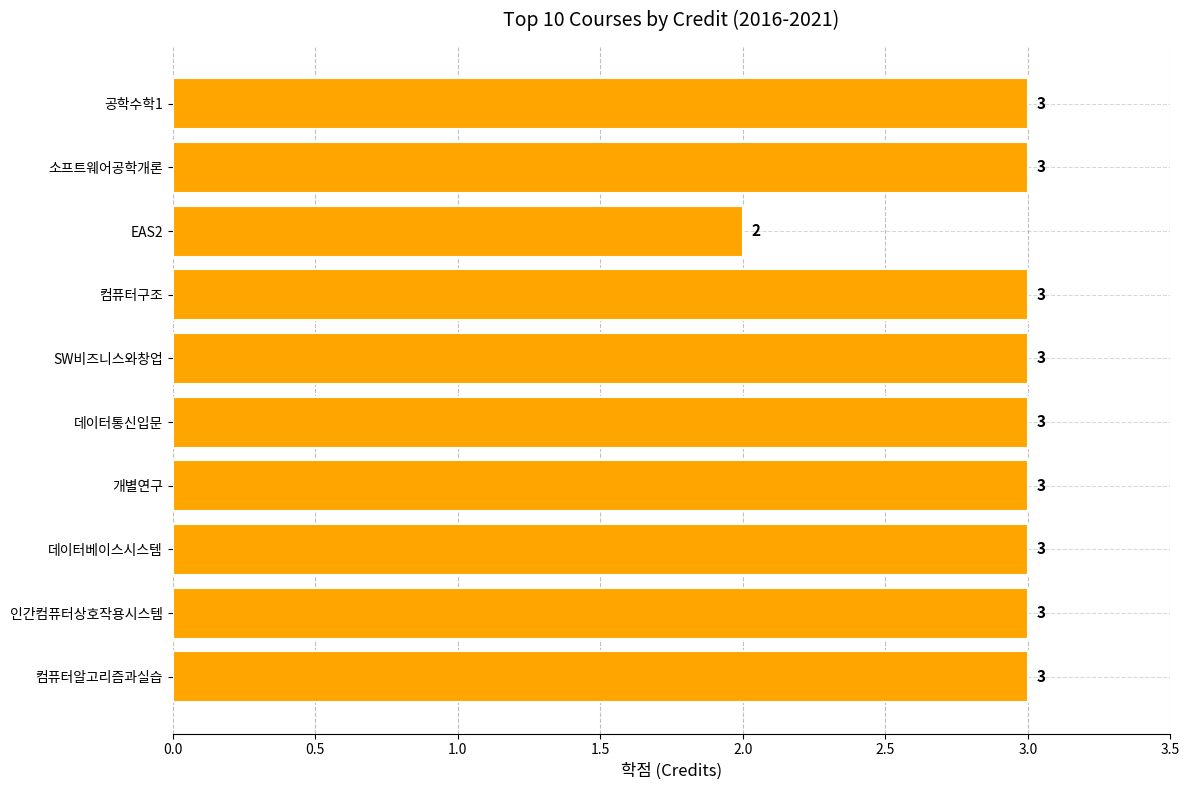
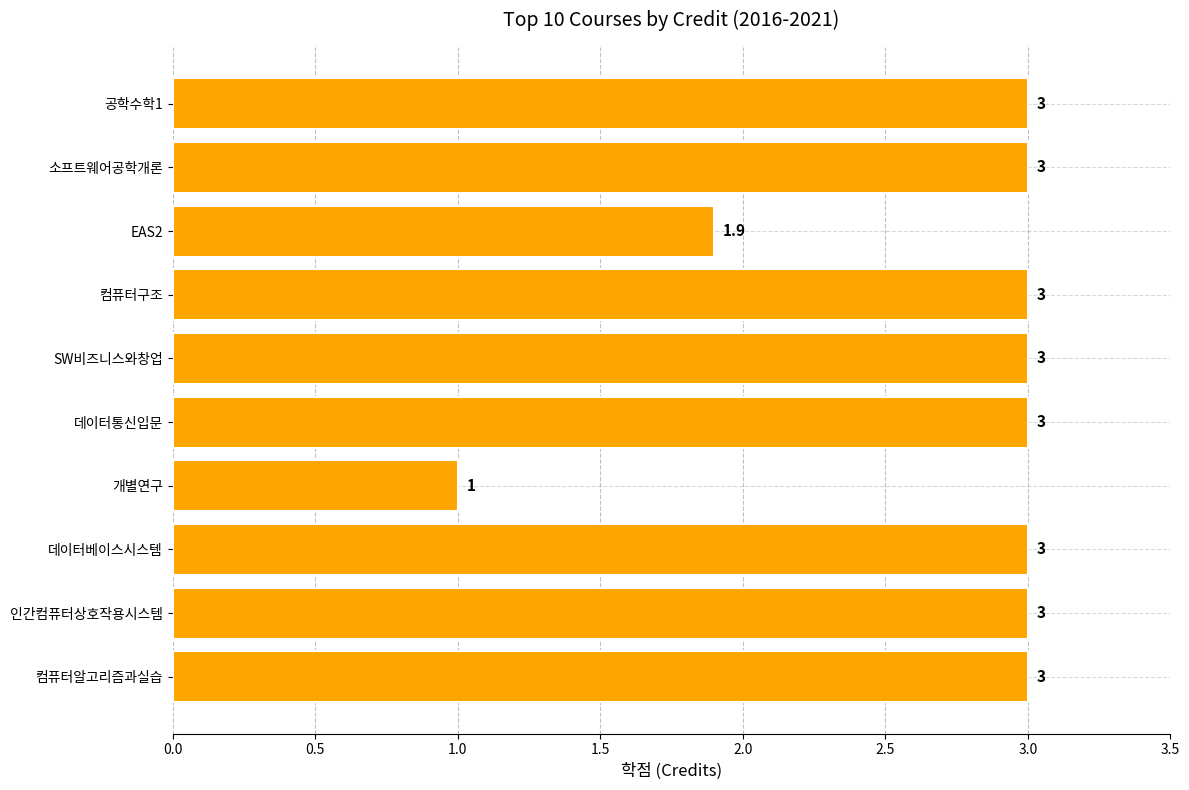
  {
    "공학수학1": 3,
    "소프트웨어공학개론": 3,
-   "EAS2": 2,
+   "EAS2": 1.9,
    "컴퓨터구조": 3,
    "SW비즈니스와창업": 3,
    "데이터통신입문": 3,
-   "개별연구": 3,
+   "개별연구": 1,
    "데이터베이스시스템": 3,
    "인간컴퓨터상호작용시스템": 3,
    "컴퓨터알고리즘과실습": 3
  }
